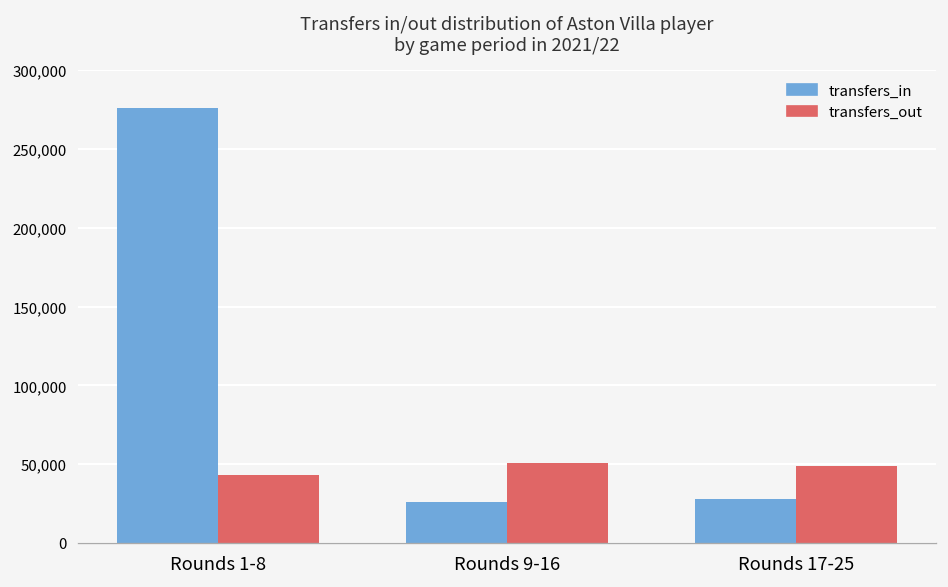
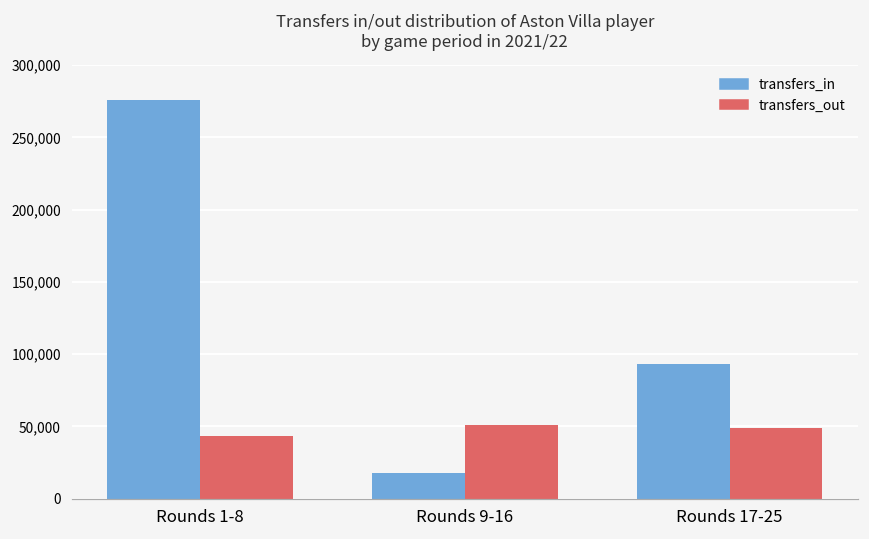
  {
    "transfers_in": {
      "Rounds 1-8": "276,000",
-     "Rounds 9-16": "26,000",
-     "Rounds 17-25": "28,000"
+     "Rounds 9-16": "18,000",
+     "Rounds 17-25": "93,000"
    },
    "transfers_out": {
      "Rounds 1-8": "43,000",
      "Rounds 9-16": "51,000",
      "Rounds 17-25": "49,000"
    }
  }
